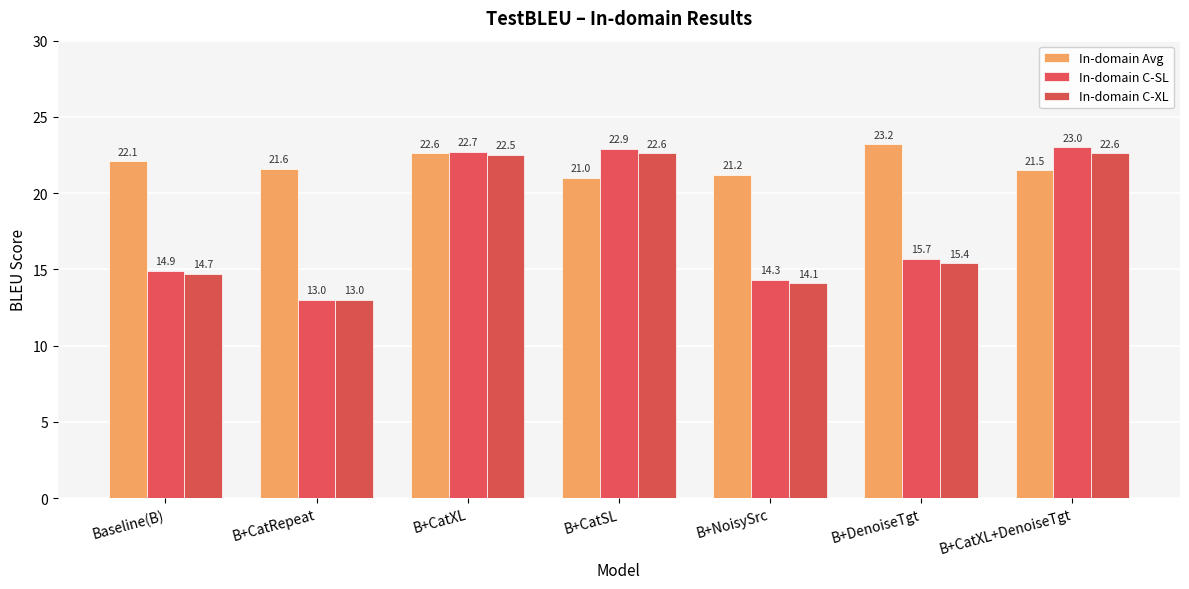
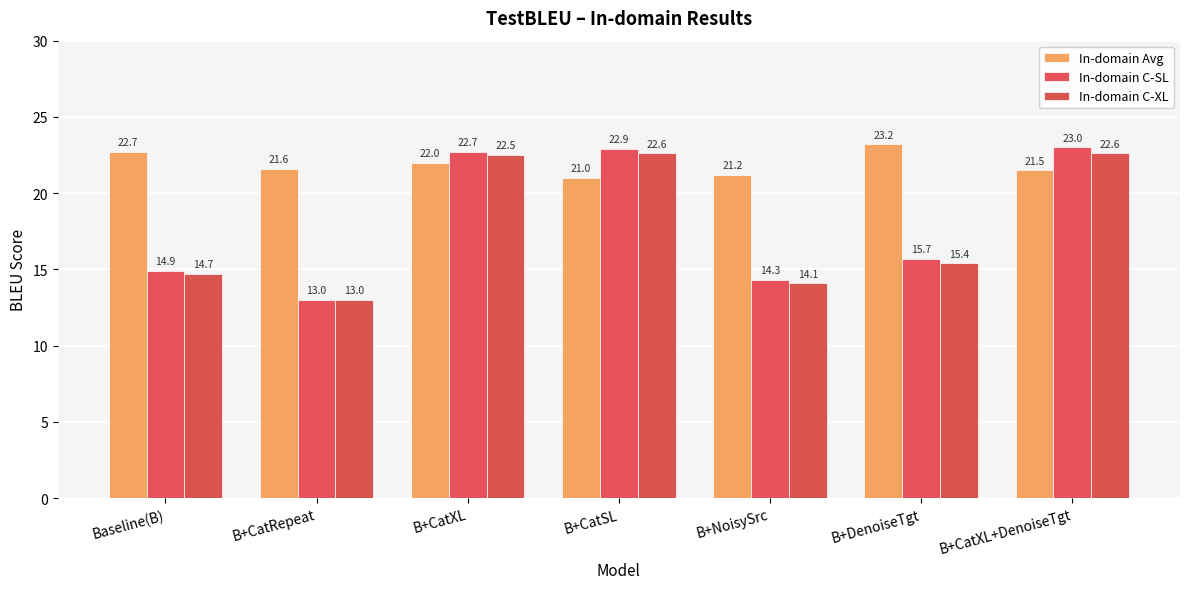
  {
    "In-domain Avg": {
-     "Baseline(B)": 22.1,
+     "Baseline(B)": 22.7,
      "B+CatRepeat": 21.6,
-     "B+CatXL": 22.6,
+     "B+CatXL": 22.0,
      "B+CatSL": 21.0,
      "B+NoisySrc": 21.2,
      "B+DenoiseTgt": 23.2,
      "B+CatXL+DenoiseTgt": 21.5
    }
  }
